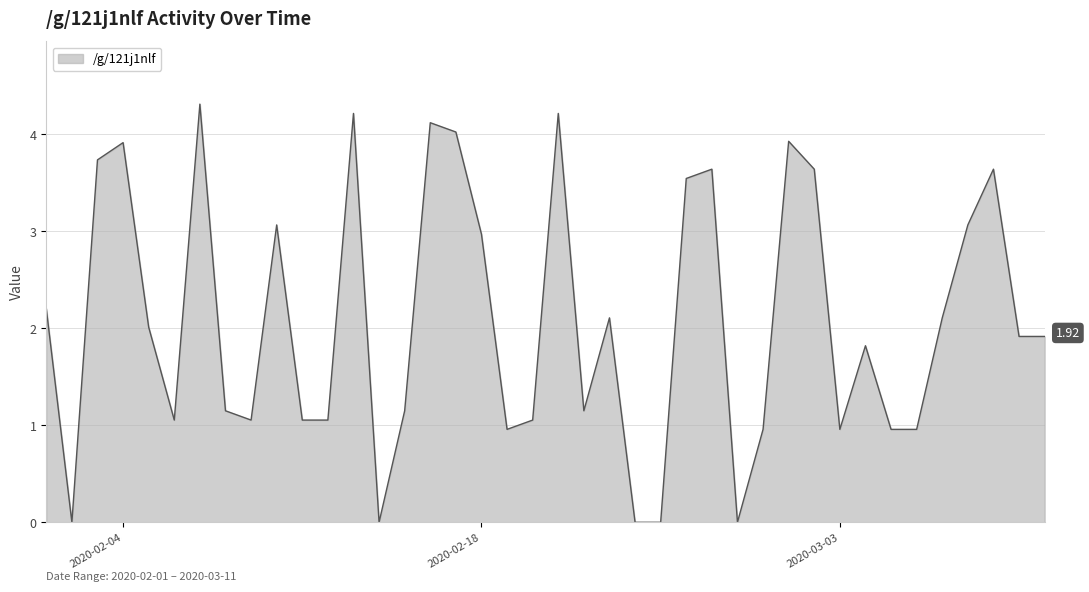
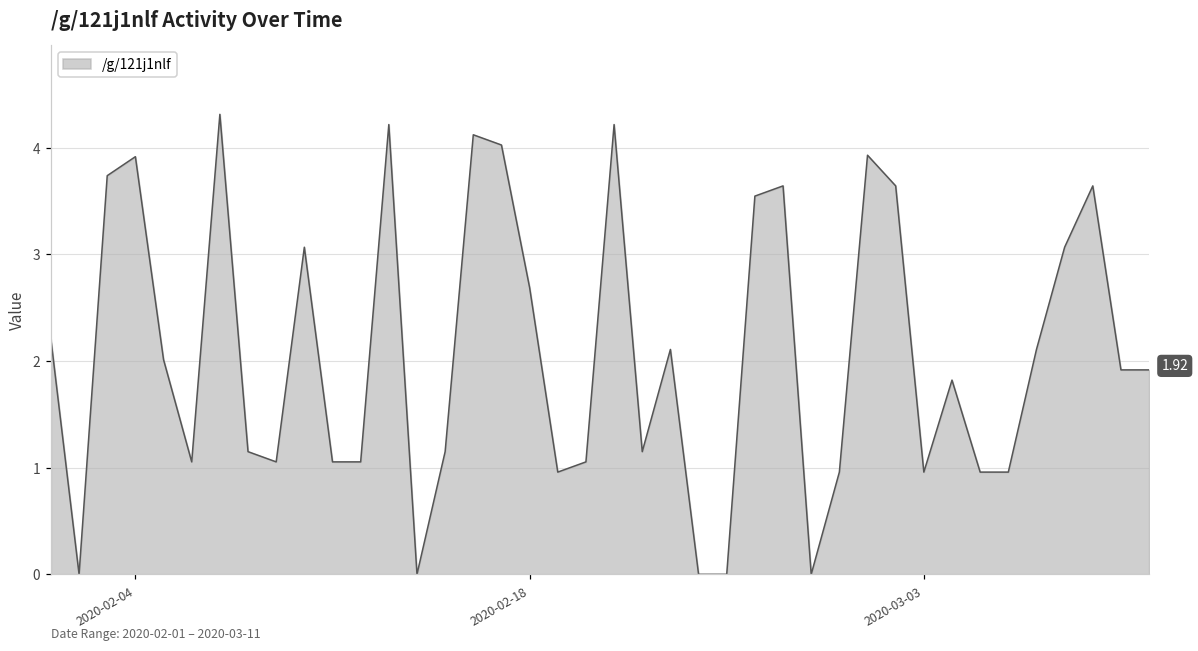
  {
    "2020-02-04": 3.9,
-   "2020-02-18": 3.0,
+   "2020-02-18": 2.7,
    "2020-03-03": 1.0
  }
